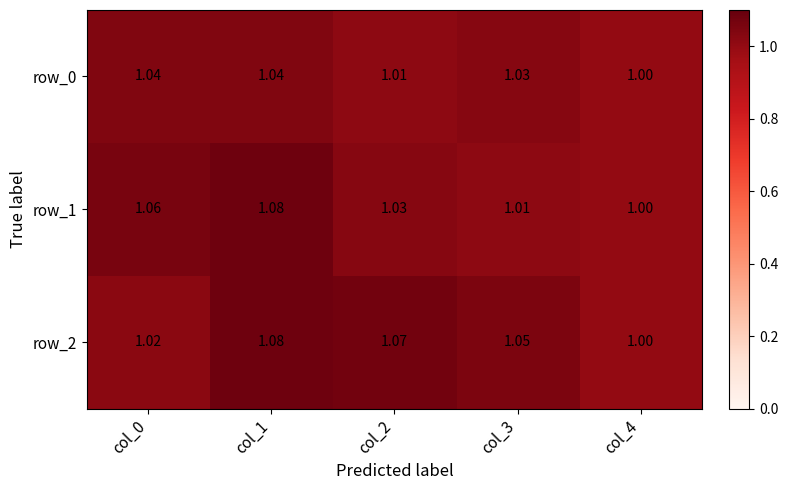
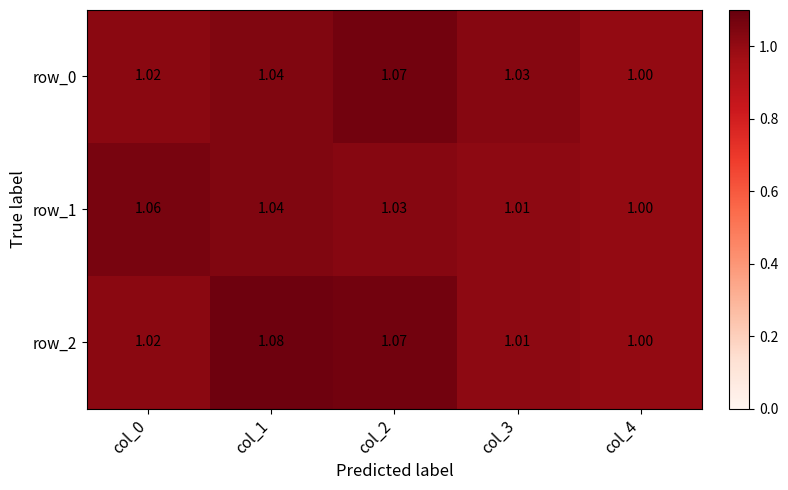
  {
    "row_0": {
-     "col_0": 1.04,
+     "col_0": 1.02,
      "col_1": 1.04,
-     "col_2": 1.01,
+     "col_2": 1.07,
      "col_3": 1.03,
      "col_4": 1.00
    },
    "row_1": {
      "col_0": 1.06,
-     "col_1": 1.08,
+     "col_1": 1.04,
      "col_2": 1.03,
      "col_3": 1.01,
      "col_4": 1.00
    },
    "row_2": {
      "col_0": 1.02,
      "col_1": 1.08,
      "col_2": 1.07,
-     "col_3": 1.05,
+     "col_3": 1.01,
      "col_4": 1.00
    }
  }
